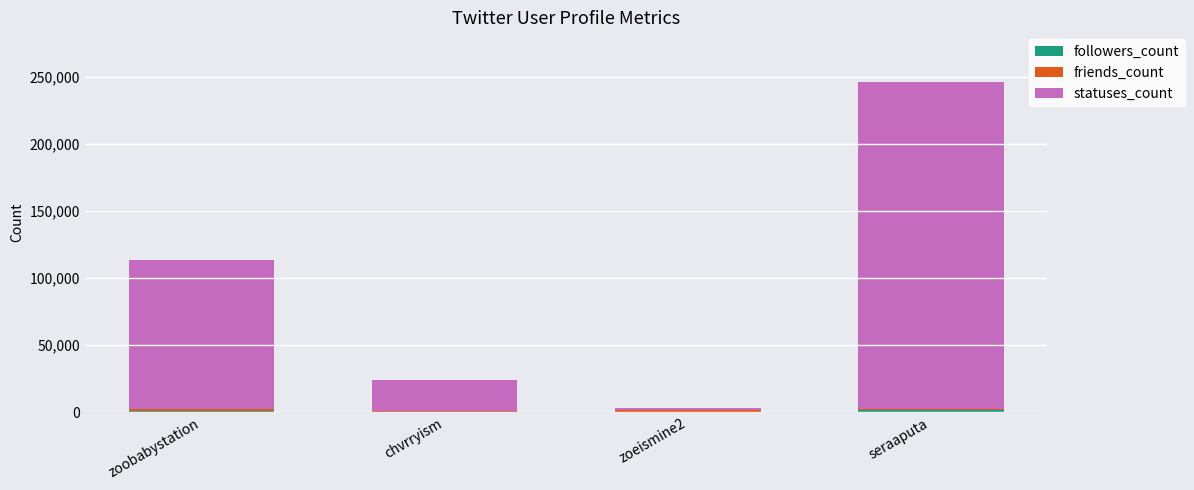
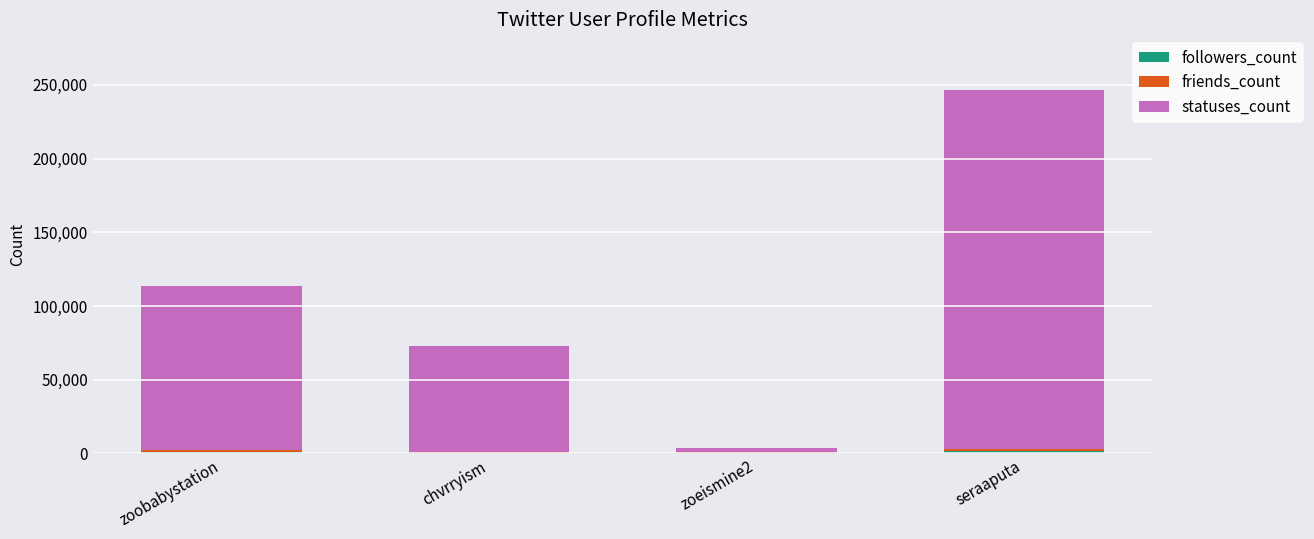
  {
    "statuses_count": {
      "zoobabystation": "111,000",
-     "chvrryism": "23,000",
+     "chvrryism": "72,000",
      "zoeismine2": "2,000",
      "seraaputa": "244,000"
    }
  }
